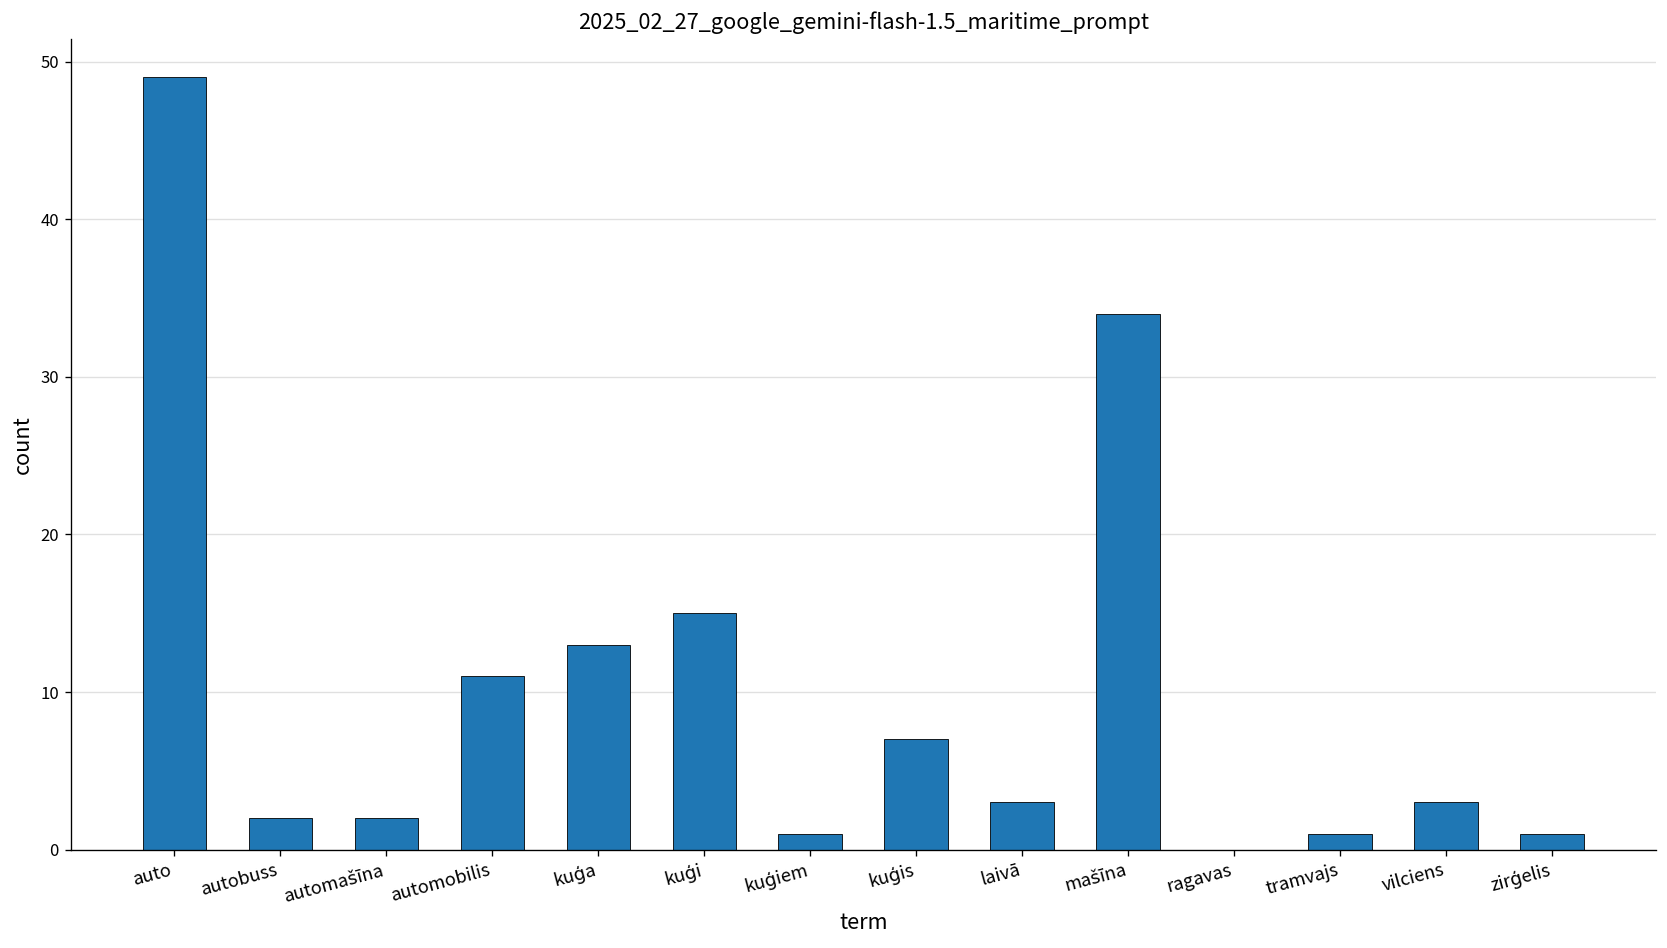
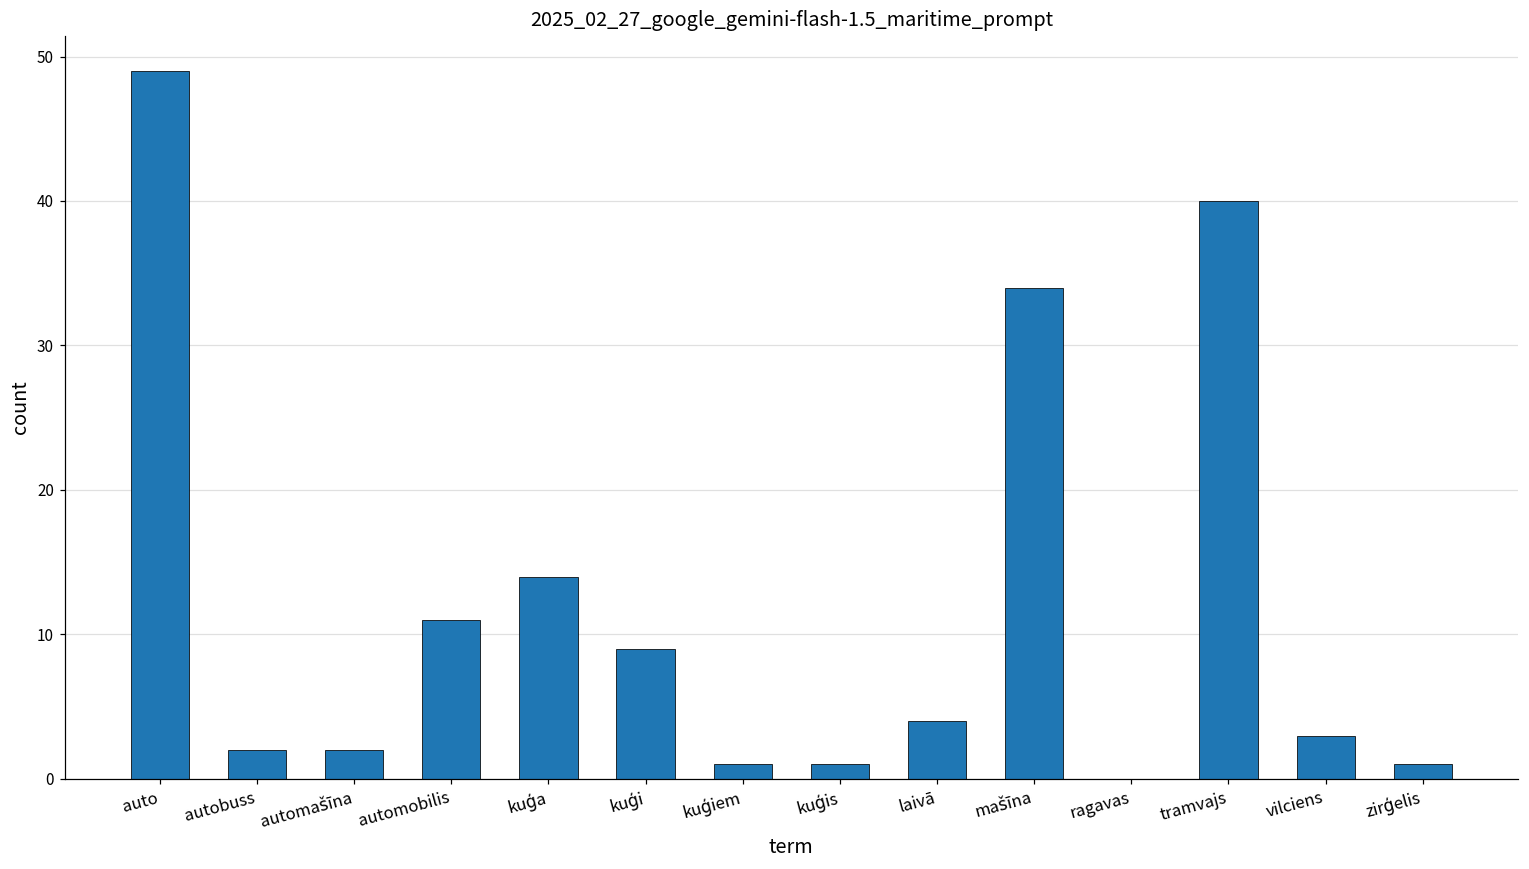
  {
    "auto": 49,
    "autobuss": 2,
    "automašīna": 2,
    "automobilis": 11,
-   "kuģa": 13,
-   "kuģi": 15,
+   "kuģa": 14,
+   "kuģi": 9,
    "kuģiem": 1,
-   "kuģis": 7,
-   "laivā": 3,
+   "kuģis": 1,
+   "laivā": 4,
    "mašīna": 34,
    "ragavas": 0,
-   "tramvajs": 1,
+   "tramvajs": 40,
    "vilciens": 3,
    "zirģelis": 1
  }
